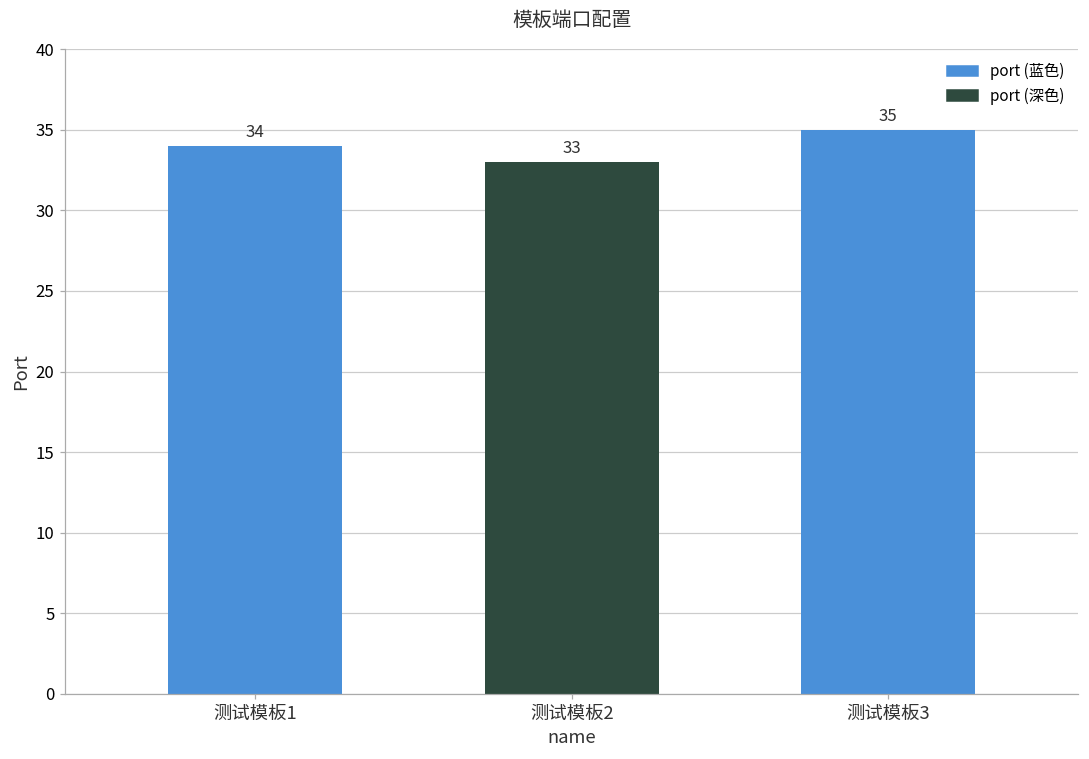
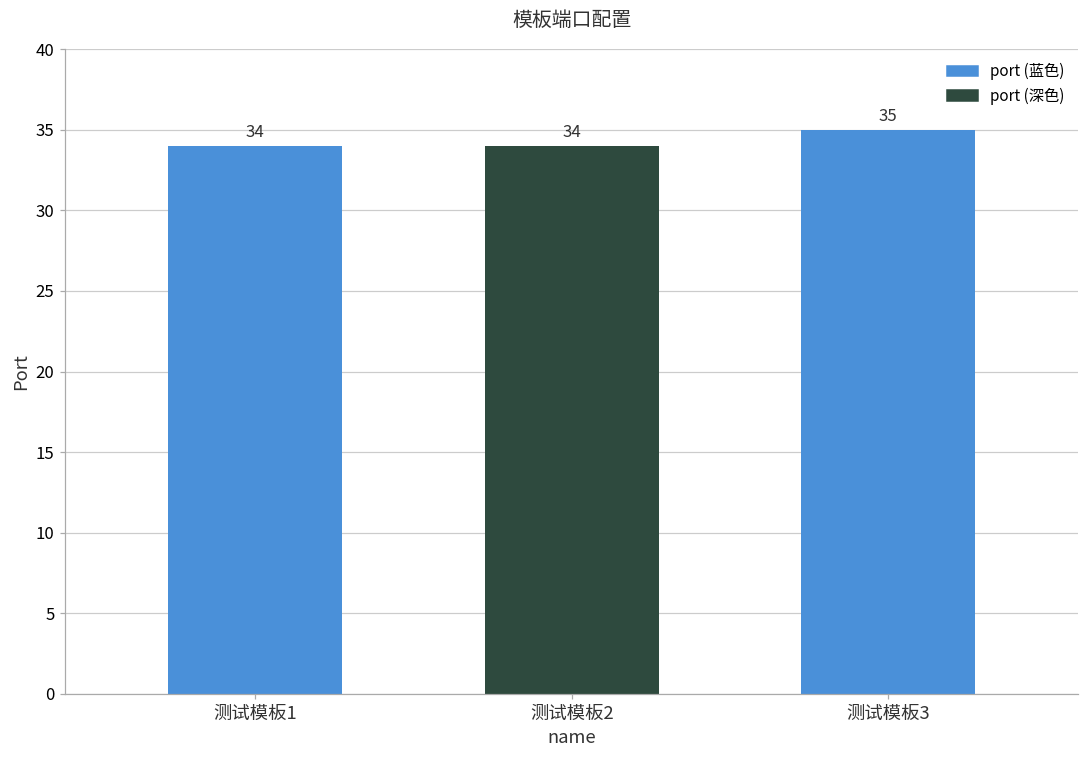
  {
    "测试模板1": 34,
-   "测试模板2": 33,
+   "测试模板2": 34,
    "测试模板3": 35
  }
